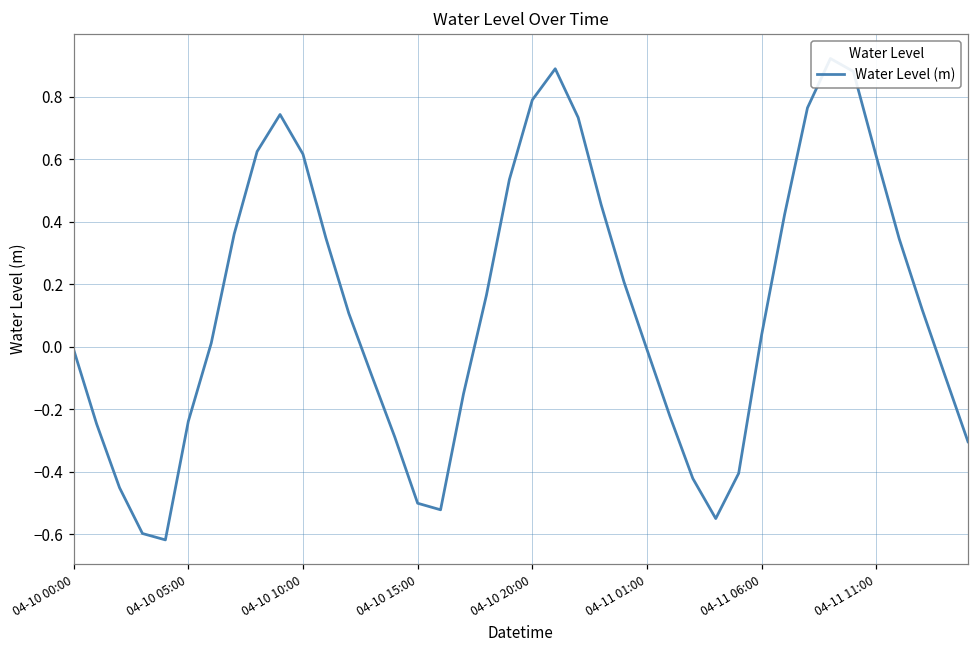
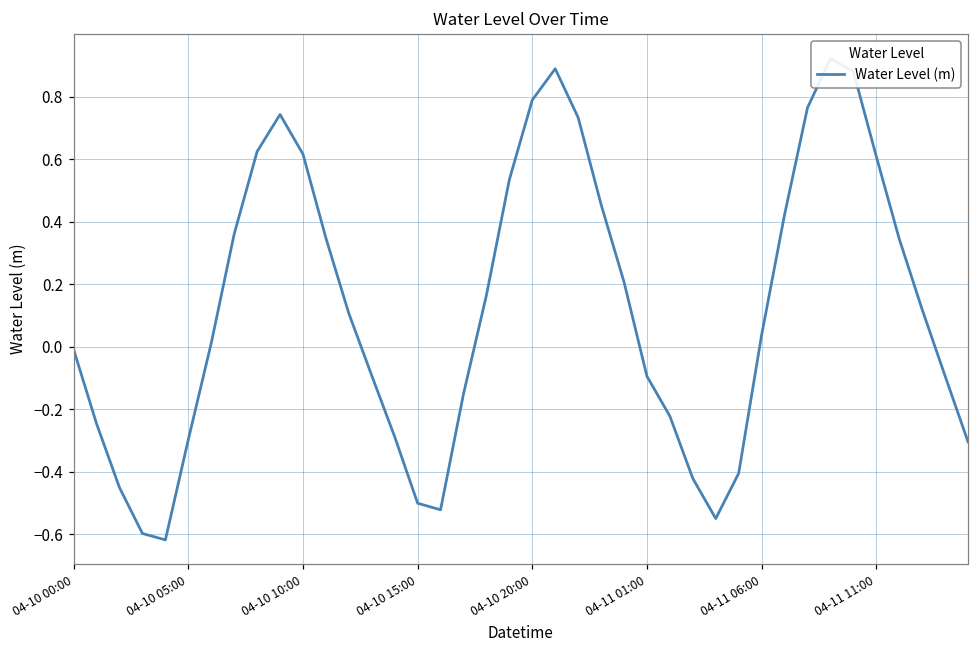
  {
    "04-10 00:00": -0.01,
-   "04-10 05:00": -0.24,
+   "04-10 05:00": -0.30,
    "04-10 10:00": 0.62,
    "04-10 15:00": -0.50,
    "04-10 20:00": 0.79,
-   "04-11 01:00": -0.01,
+   "04-11 01:00": -0.09,
    "04-11 06:00": 0.04,
    "04-11 11:00": 0.61
  }
